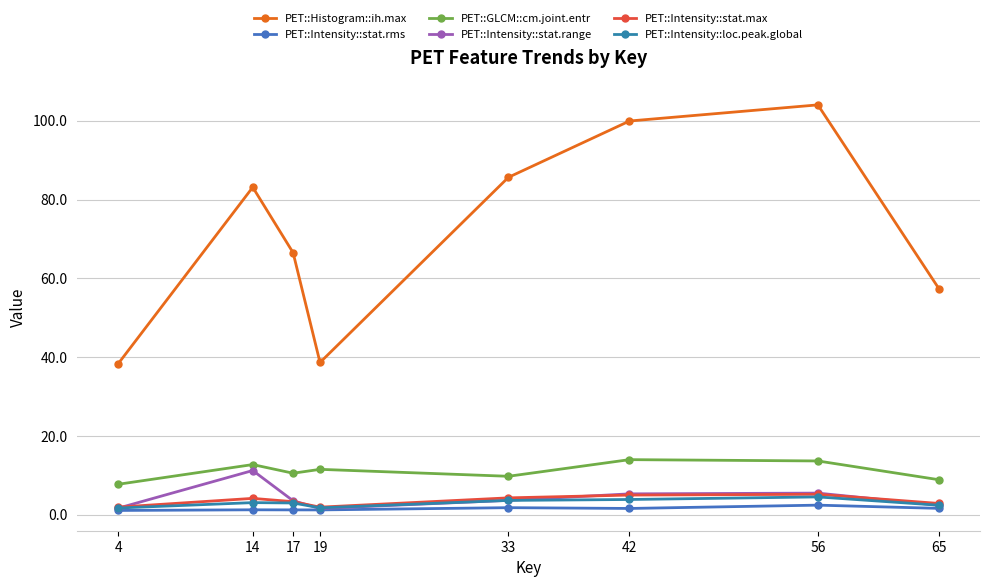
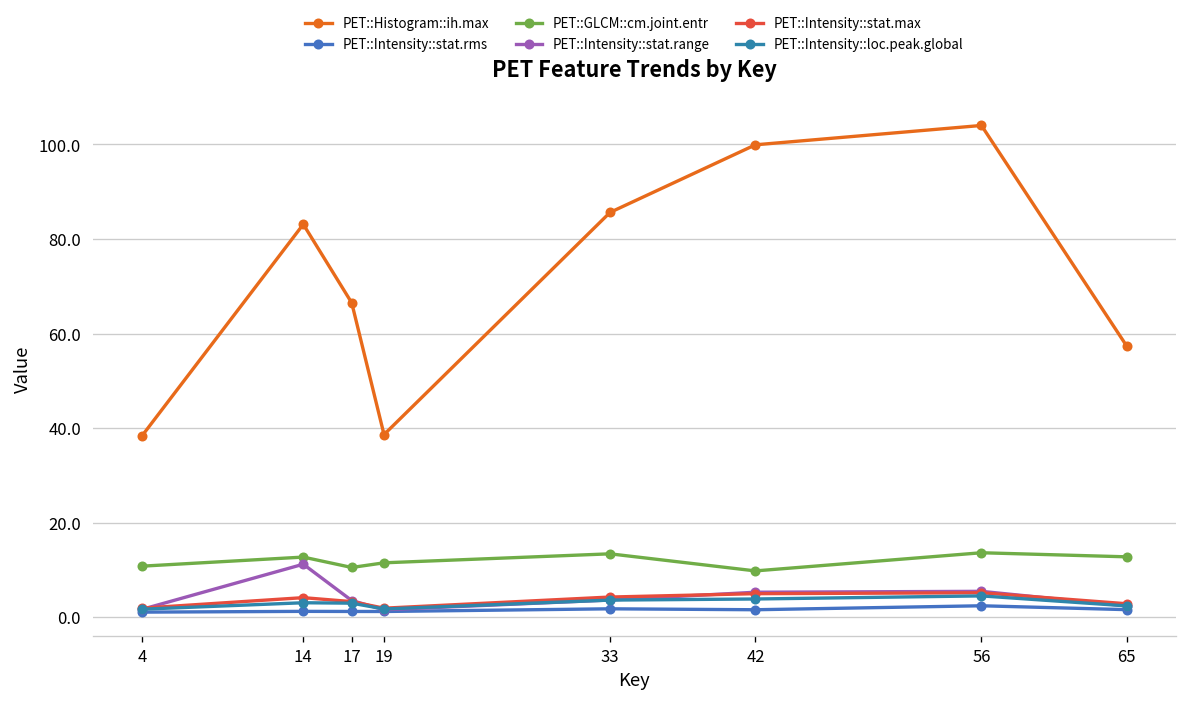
  {
    "PET::GLCM::cm.joint.entr": {
-     "4": 8,
+     "4": 11,
      "14": 13,
      "17": 11,
      "19": 12,
-     "33": 10,
-     "42": 14,
+     "33": 13,
+     "42": 10,
      "56": 14,
-     "65": 9
+     "65": 13
    },
    "PET::Intensity::stat.range": {
      "14": 11
    }
  }
